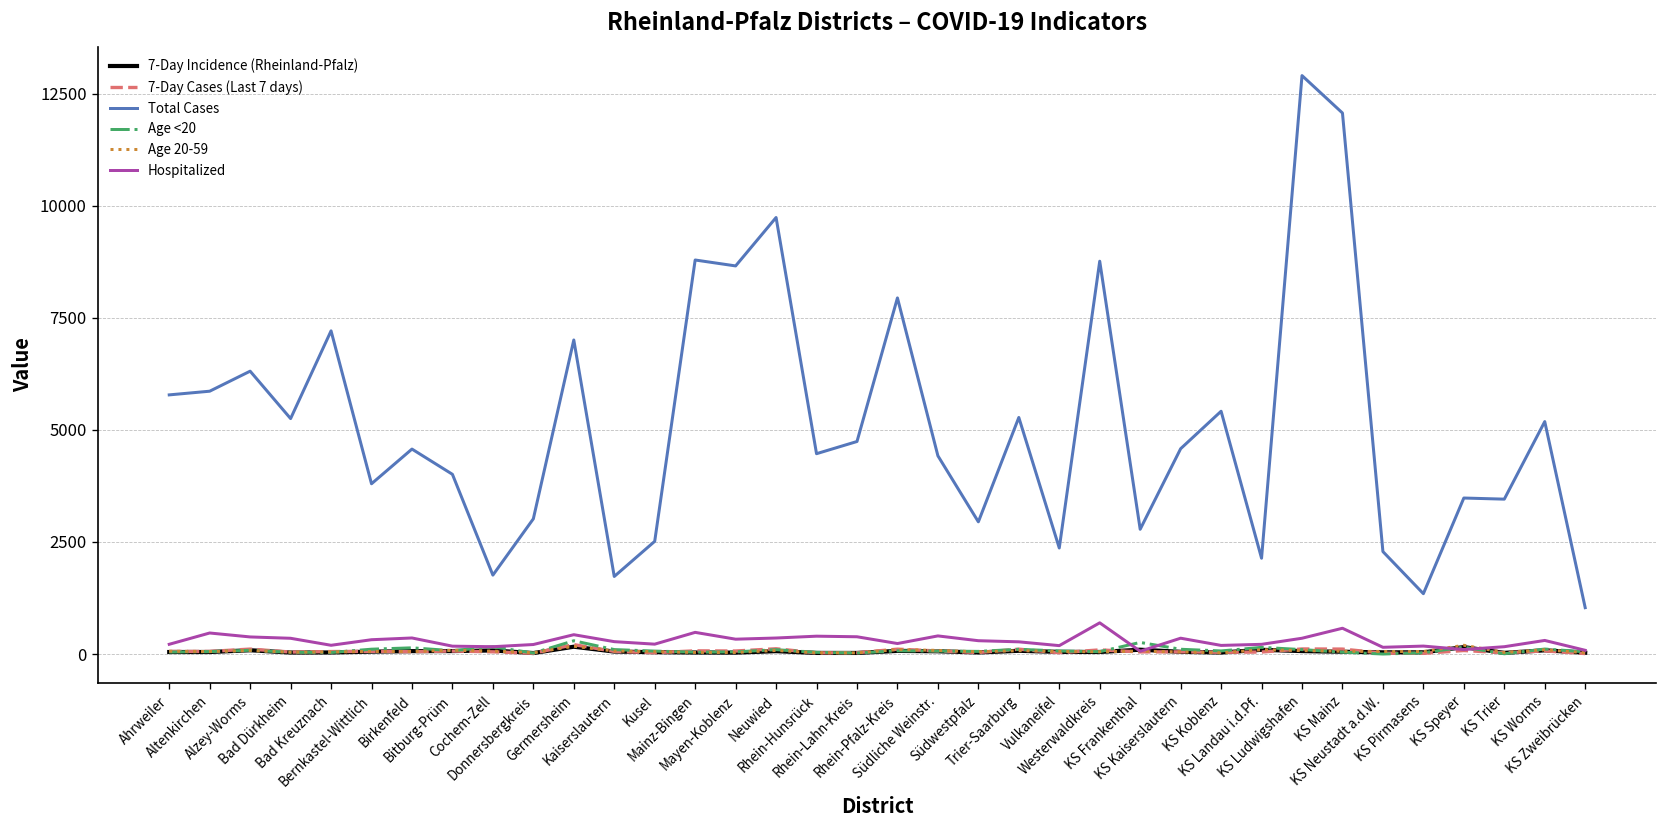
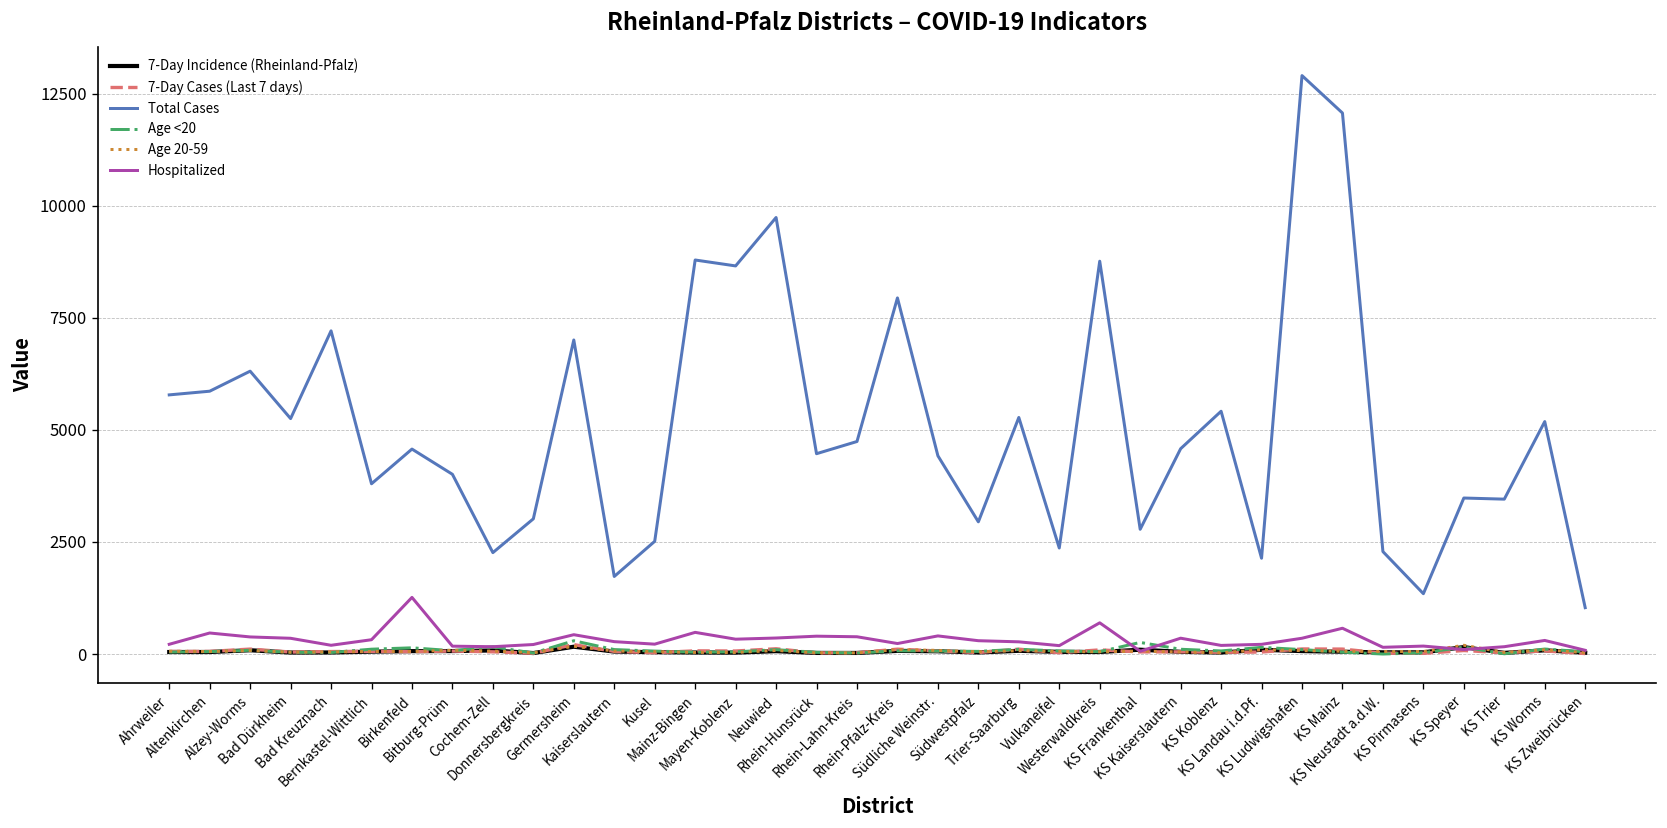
  {
    "Total Cases": {
      "Ahrweiler": 5800,
      "Altenkirchen": 5900,
      "Alzey-Worms": 6300,
      "Bad Dürkheim": 5300,
      "Bad Kreuznach": 7200,
      "Bernkastel-Wittlich": 3800,
      "Birkenfeld": 4600,
      "Bitburg-Prüm": 4000,
-     "Cochem-Zell": 1800,
+     "Cochem-Zell": 2300,
      "Donnersbergkreis": 3000,
      "Germersheim": 7000,
      "Kaiserslautern": 1700,
      "Kusel": 2500,
      "Mainz-Bingen": 8800,
      "Mayen-Koblenz": 8700,
      "Neuwied": 9700,
      "Rhein-Hunsrück": 4500,
      "Rhein-Lahn-Kreis": 4700,
      "Rhein-Pfalz-Kreis": 7900,
      "Südliche Weinstr.": 4400,
      "Südwestpfalz": 2900,
      "Trier-Saarburg": 5300,
      "Vulkaneifel": 2400,
      "Westerwaldkreis": 8800,
      "KS Frankenthal": 2800,
      "KS Kaiserslautern": 4600,
      "KS Koblenz": 5400,
      "KS Landau i.d.Pf.": 2100,
      "KS Ludwigshafen": 12900,
      "KS Mainz": 12100,
      "KS Neustadt a.d.W.": 2300,
      "KS Pirmasens": 1300,
      "KS Speyer": 3500,
      "KS Trier": 3500,
      "KS Worms": 5200,
      "KS Zweibrücken": 1000
    },
    "Age <20": {
      "Birkenfeld": 100,
      "Germersheim": 300,
      "KS Frankenthal": 300
    },
    "Hospitalized": {
      "Ahrweiler": 200,
      "Altenkirchen": 500,
      "Alzey-Worms": 400,
      "Bad Dürkheim": 400,
      "Bad Kreuznach": 200,
      "Bernkastel-Wittlich": 300,
-     "Birkenfeld": 400,
+     "Birkenfeld": 1300,
      "Bitburg-Prüm": 200,
      "Donnersbergkreis": 200,
      "Germersheim": 400,
      "Kaiserslautern": 300,
      "Kusel": 200,
      "Mainz-Bingen": 500,
      "Mayen-Koblenz": 300,
      "Neuwied": 400,
      "Rhein-Hunsrück": 400,
      "Rhein-Lahn-Kreis": 400,
      "Rhein-Pfalz-Kreis": 200,
      "Südliche Weinstr.": 400,
      "Südwestpfalz": 300,
      "Trier-Saarburg": 300,
      "Vulkaneifel": 200,
      "Westerwaldkreis": 700,
      "KS Kaiserslautern": 400,
      "KS Koblenz": 200,
      "KS Landau i.d.Pf.": 200,
      "KS Ludwigshafen": 400,
      "KS Mainz": 600,
      "KS Neustadt a.d.W.": 200,
      "KS Pirmasens": 200,
      "KS Trier": 200,
      "KS Worms": 300
    }
  }
